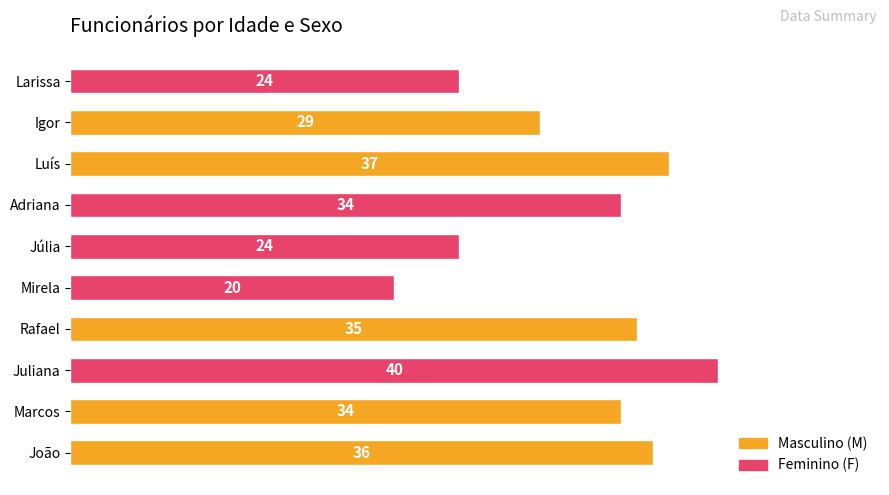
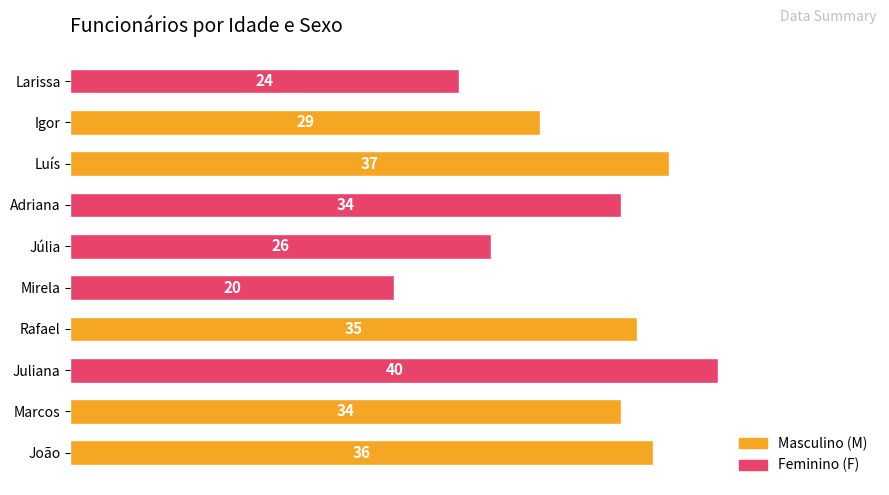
  {
    "Larissa": 24,
    "Igor": 29,
    "Luís": 37,
    "Adriana": 34,
-   "Júlia": 24,
+   "Júlia": 26,
    "Mirela": 20,
    "Rafael": 35,
    "Juliana": 40,
    "Marcos": 34,
    "João": 36
  }
